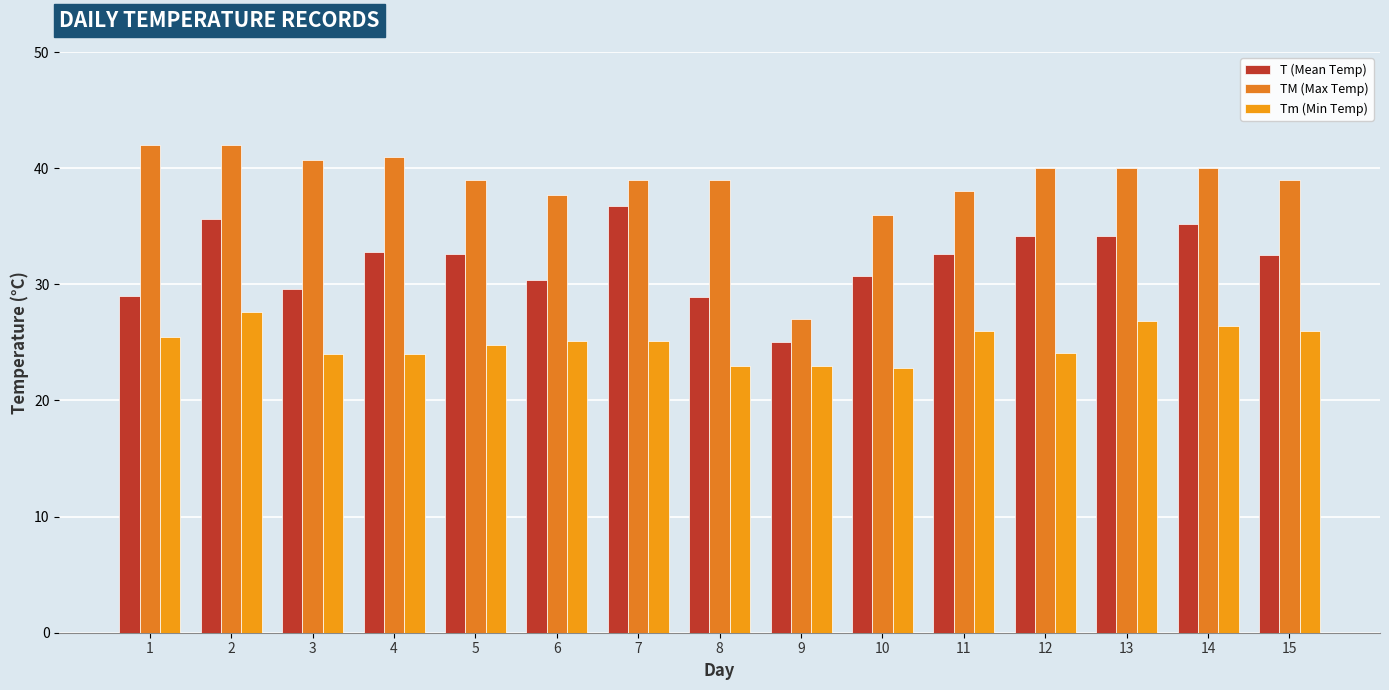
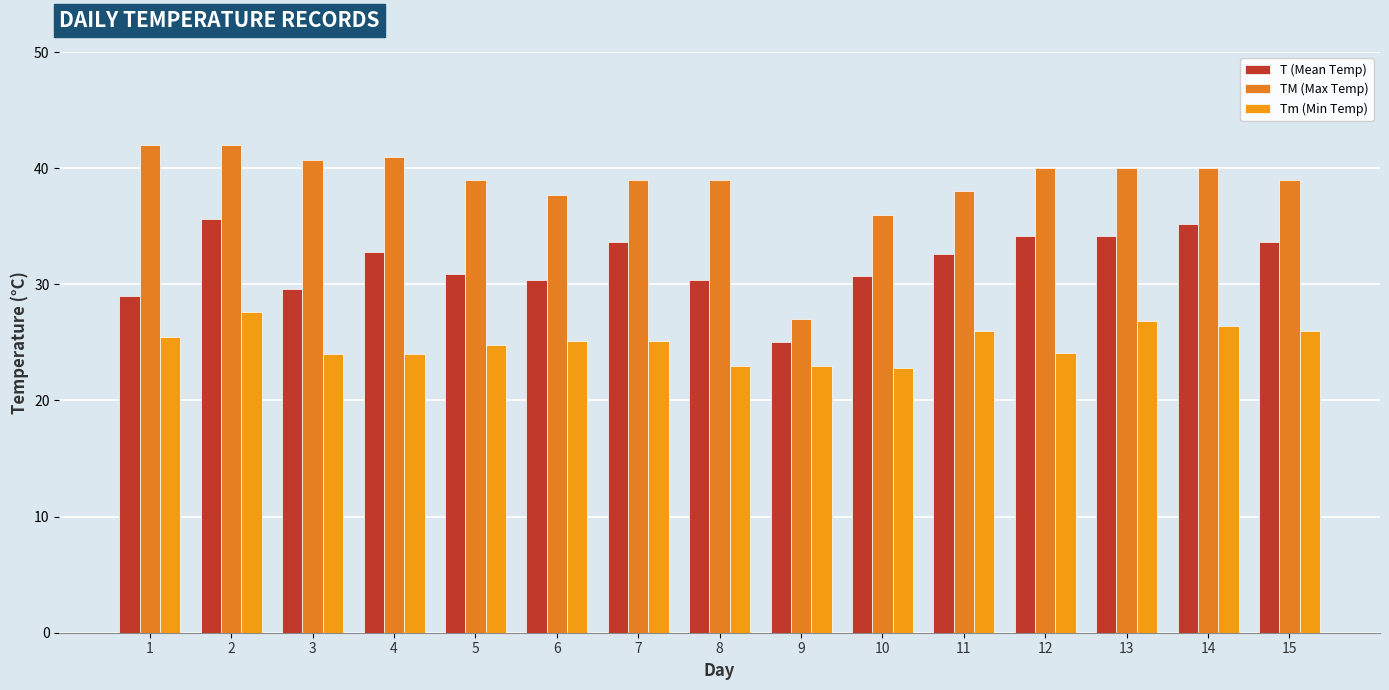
  {
    "T (Mean Temp)": {
      "1": 29.0,
      "2": 35.6,
      "3": 29.6,
      "4": 32.8,
-     "5": 32.6,
+     "5": 30.9,
      "6": 30.4,
-     "7": 36.7,
-     "8": 28.9,
+     "7": 33.6,
+     "8": 30.4,
      "9": 25.0,
      "10": 30.7,
      "11": 32.6,
      "12": 34.2,
      "13": 34.2,
      "14": 35.2,
-     "15": 32.5
+     "15": 33.6
    }
  }
